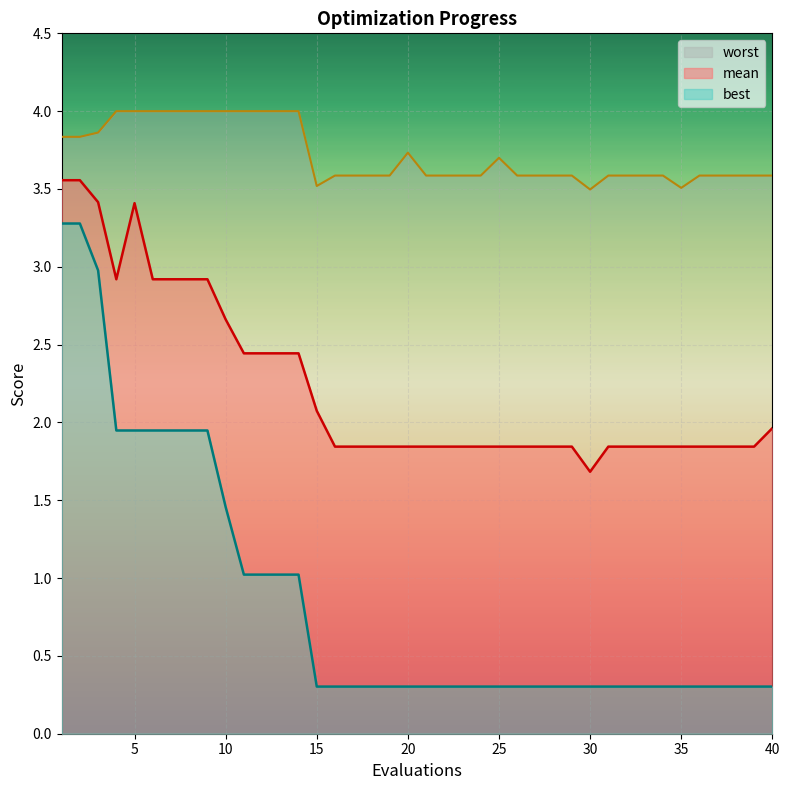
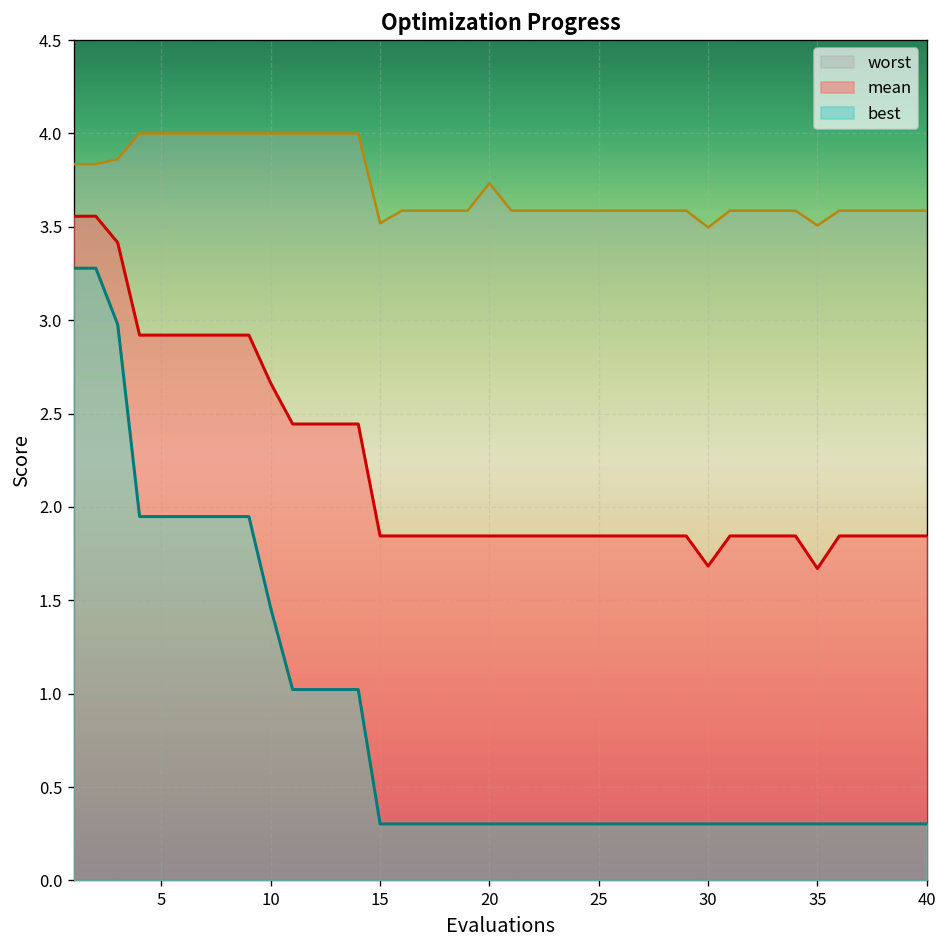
  {
    "worst": {
      "5": 4.00,
      "10": 4.00,
      "15": 3.52,
      "20": 3.73,
-     "25": 3.70,
+     "25": 3.59,
      "30": 3.50,
      "35": 3.51,
      "40": 3.59
    },
    "mean": {
-     "5": 3.41,
+     "5": 2.92,
      "10": 2.66,
-     "15": 2.07,
+     "15": 1.84,
      "20": 1.84,
      "25": 1.84,
      "30": 1.68,
-     "35": 1.84,
-     "40": 1.96
+     "35": 1.67,
+     "40": 1.84
    },
    "best": {
      "5": 1.95,
      "10": 1.46,
      "15": 0.30,
      "20": 0.30,
      "25": 0.30,
      "30": 0.30,
      "35": 0.30,
      "40": 0.30
    }
  }
